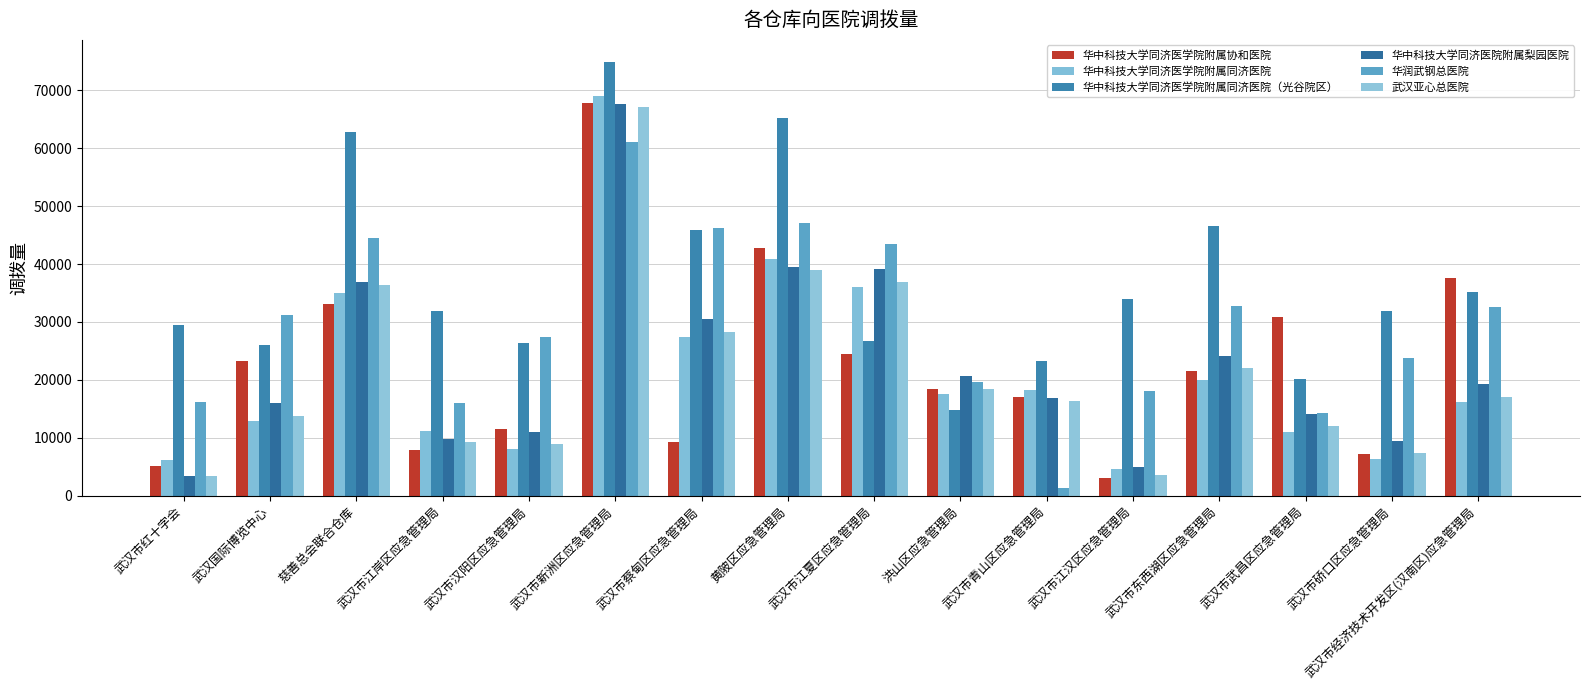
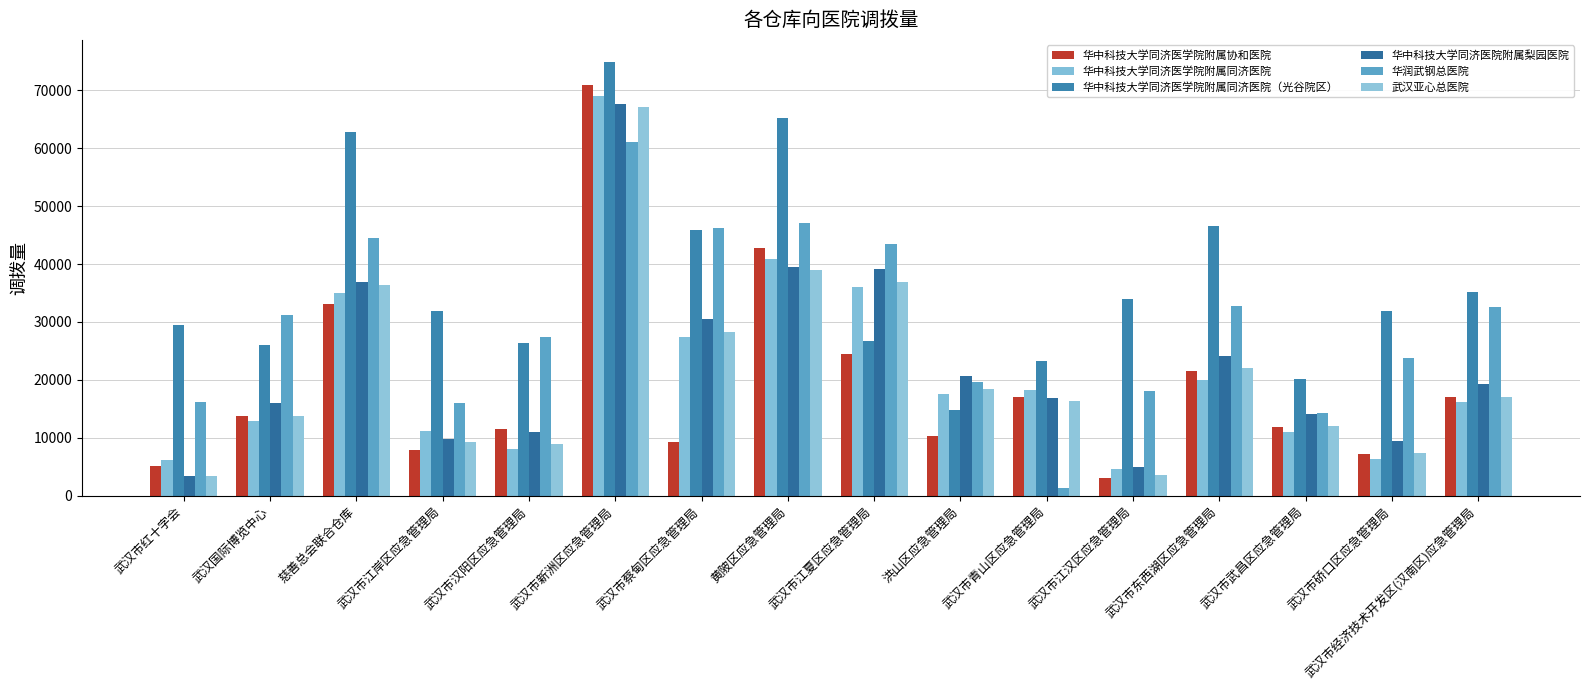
  {
    "华中科技大学同济医学院附属协和医院": {
      "武汉市红十字会": 5000,
-     "武汉国际博览中心": 23000,
+     "武汉国际博览中心": 14000,
      "慈善总会联合仓库": 33000,
      "武汉市江岸区应急管理局": 8000,
      "武汉市汉阳区应急管理局": 12000,
-     "武汉市新洲区应急管理局": 68000,
+     "武汉市新洲区应急管理局": 71000,
      "武汉市蔡甸区应急管理局": 9000,
      "黄陂区应急管理局": 43000,
      "武汉市江夏区应急管理局": 24000,
-     "洪山区应急管理局": 18000,
+     "洪山区应急管理局": 10000,
      "武汉市青山区应急管理局": 17000,
      "武汉市江汉区应急管理局": 3000,
      "武汉市东西湖区应急管理局": 22000,
-     "武汉市武昌区应急管理局": 31000,
+     "武汉市武昌区应急管理局": 12000,
      "武汉市硚口区应急管理局": 7000,
-     "武汉市经济技术开发区(汉南区)应急管理局": 38000
+     "武汉市经济技术开发区(汉南区)应急管理局": 17000
    }
  }
